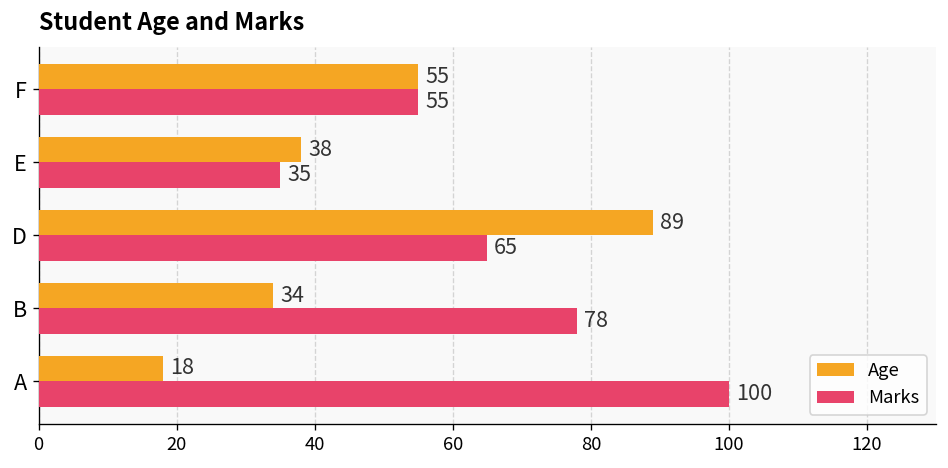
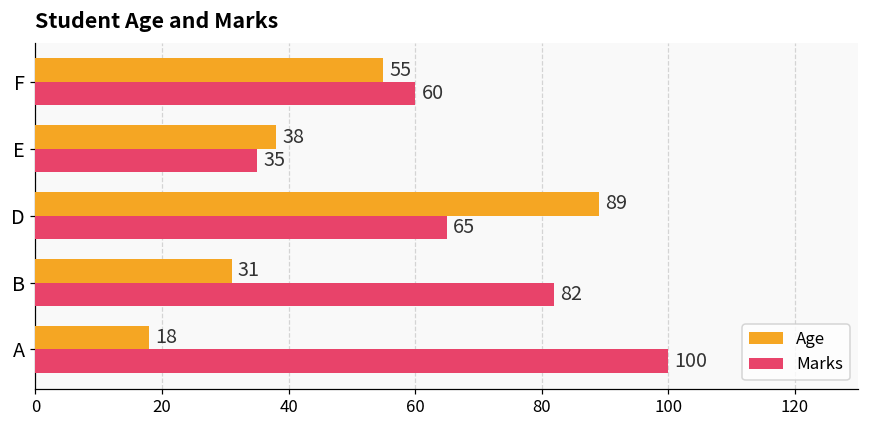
  {
    "Age": {
      "F": 55,
      "E": 38,
      "D": 89,
-     "B": 34,
+     "B": 31,
      "A": 18
    },
    "Marks": {
-     "F": 55,
+     "F": 60,
      "E": 35,
      "D": 65,
-     "B": 78,
+     "B": 82,
      "A": 100
    }
  }
